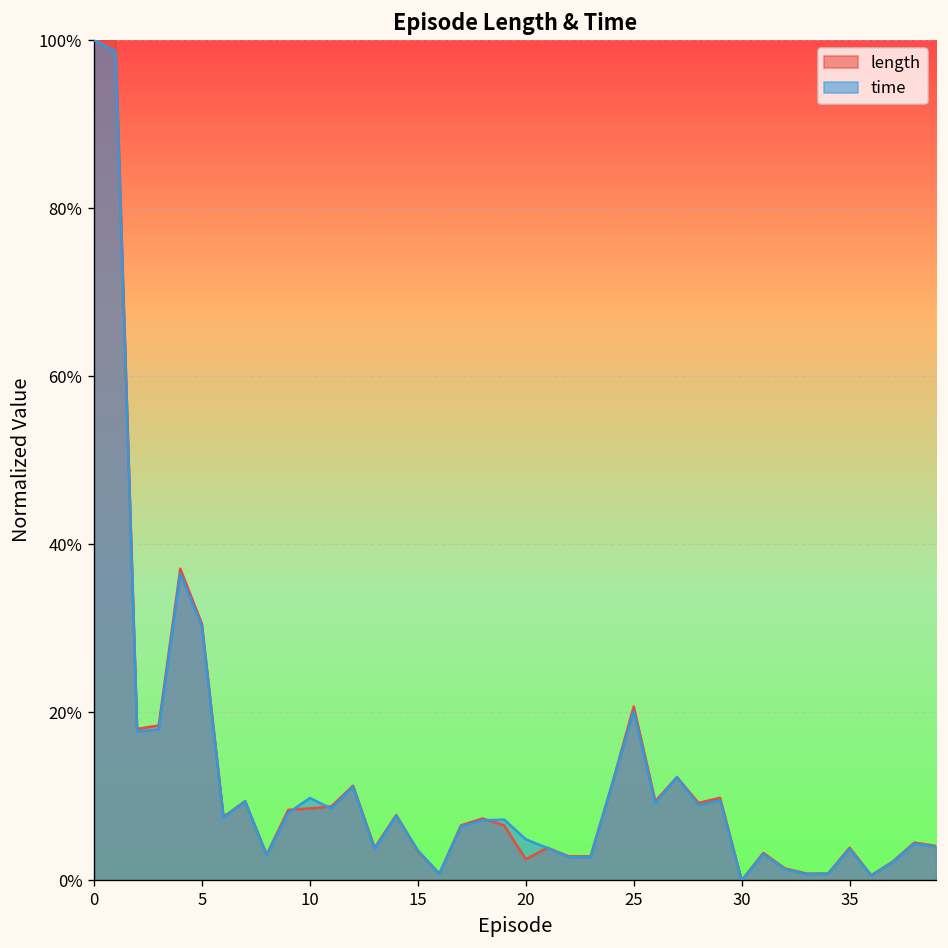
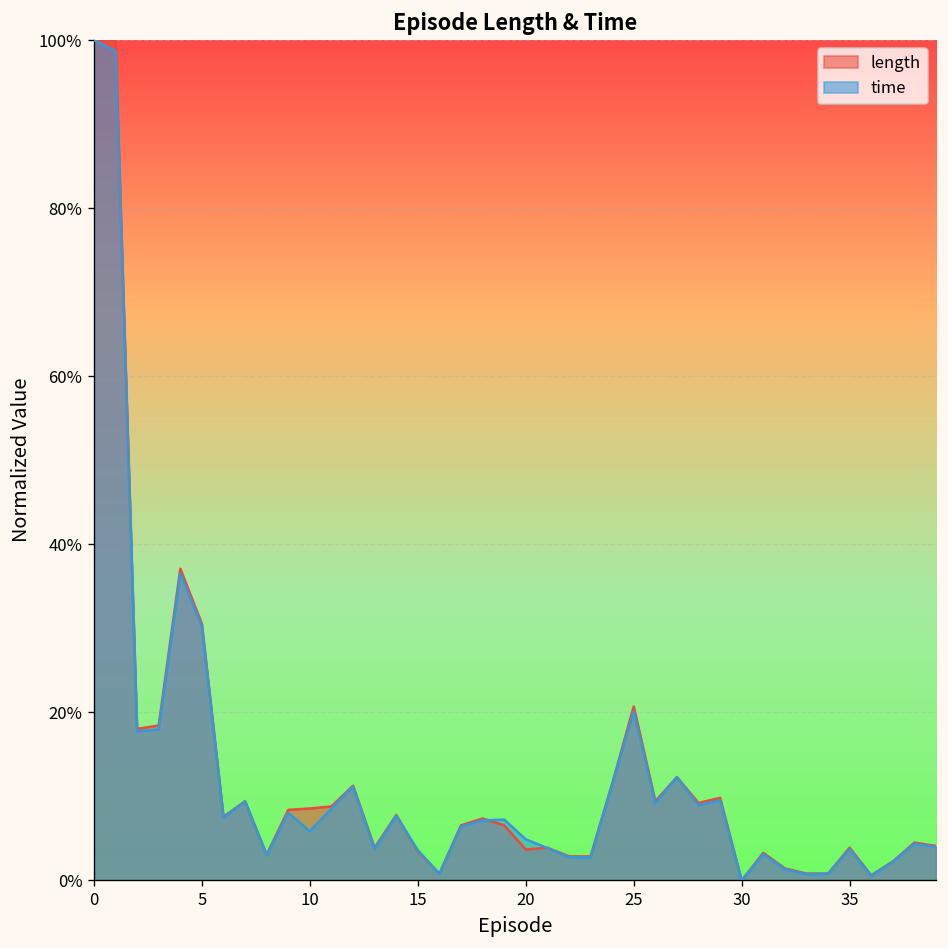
  {
    "length": {
      "10": "9%",
-     "20": "3%",
+     "20": "4%",
      "25": "21%"
    },
    "time": {
-     "10": "10%",
+     "10": "6%",
      "20": "5%",
      "25": "20%"
    }
  }
